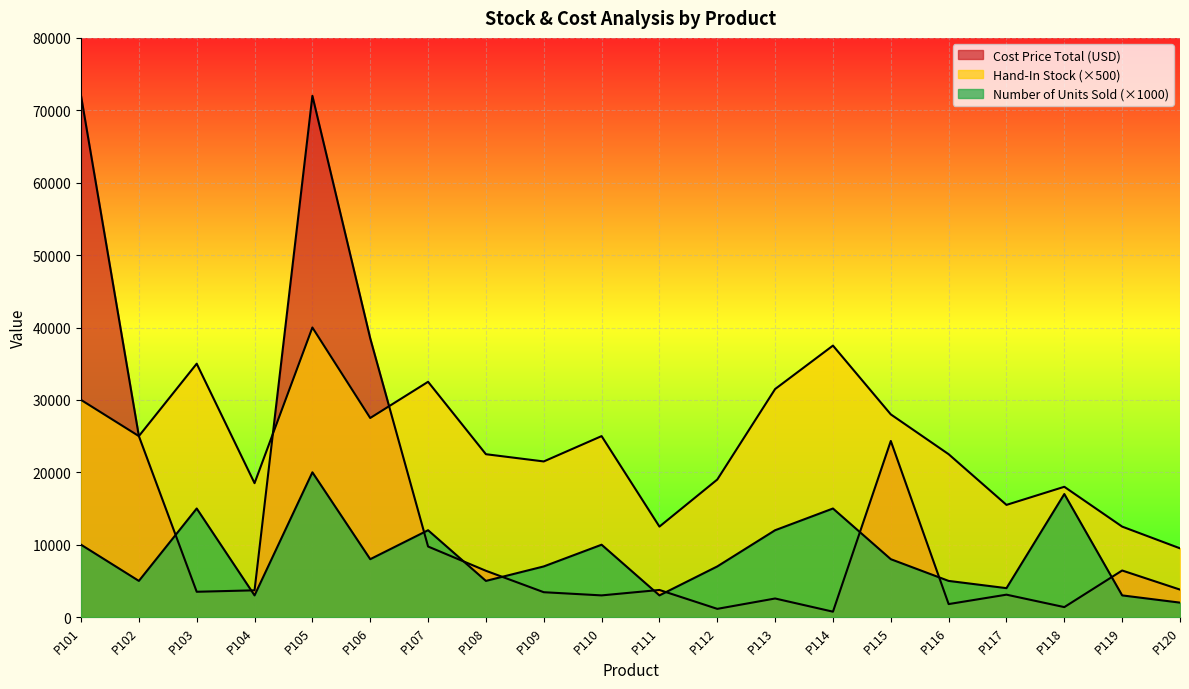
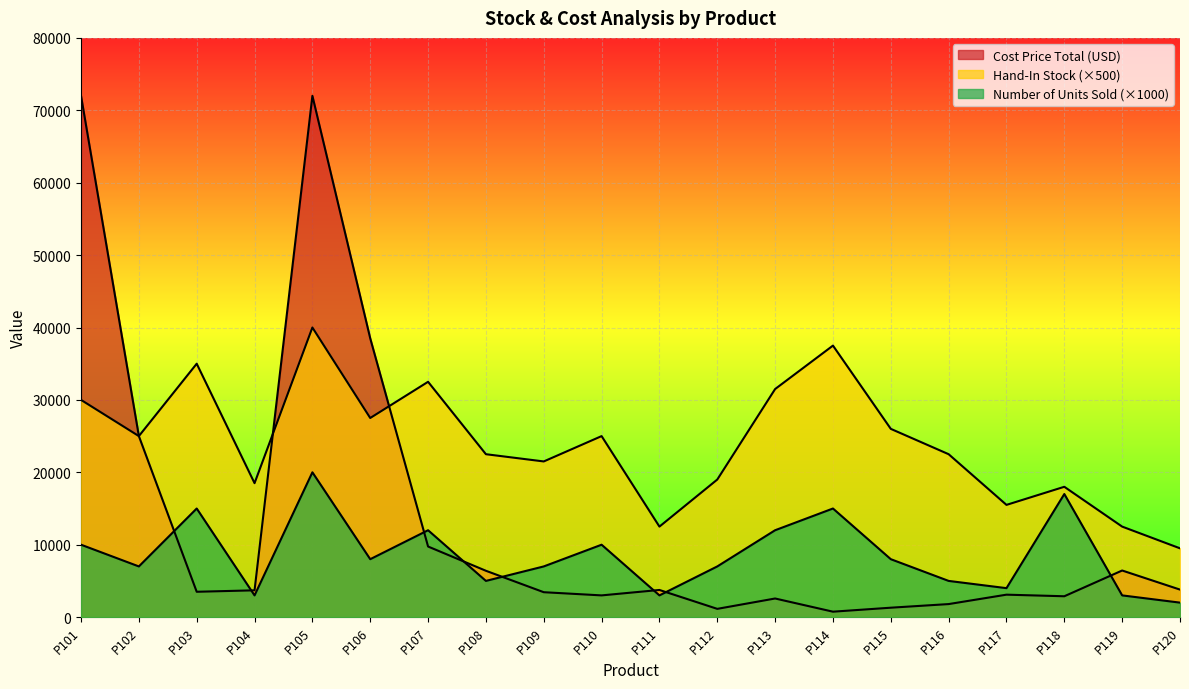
  {
    "Cost Price Total (USD)": {
      "P101": 72000,
      "P103": 4000,
      "P104": 4000,
      "P105": 72000,
      "P106": 39000,
      "P107": 10000,
      "P108": 6000,
      "P109": 3000,
      "P110": 3000,
      "P111": 4000,
      "P112": 1000,
      "P113": 3000,
      "P114": 1000,
-     "P115": 24000,
+     "P115": 1000,
      "P116": 2000,
      "P117": 3000,
-     "P118": 1000,
+     "P118": 3000,
      "P119": 6000,
      "P120": 4000
    },
    "Hand-In Stock (×500)": {
      "P101": 30000,
      "P103": 35000,
      "P104": 19000,
      "P105": 40000,
      "P106": 28000,
      "P107": 33000,
      "P108": 23000,
      "P109": 22000,
      "P110": 25000,
      "P111": 13000,
      "P112": 19000,
      "P113": 32000,
      "P114": 38000,
-     "P115": 28000,
+     "P115": 26000,
      "P116": 23000,
      "P117": 16000,
      "P118": 18000,
      "P119": 13000,
      "P120": 10000
    },
    "Number of Units Sold (×1000)": {
      "P101": 10000,
-     "P102": 5000,
+     "P102": 7000,
      "P103": 15000,
      "P104": 3000,
      "P105": 20000,
      "P106": 8000,
      "P107": 12000,
      "P108": 5000,
      "P109": 7000,
      "P110": 10000,
      "P111": 3000,
      "P112": 7000,
      "P113": 12000,
      "P114": 15000,
      "P115": 8000,
      "P116": 5000,
      "P117": 4000,
      "P118": 17000,
      "P119": 3000,
      "P120": 2000
    }
  }
